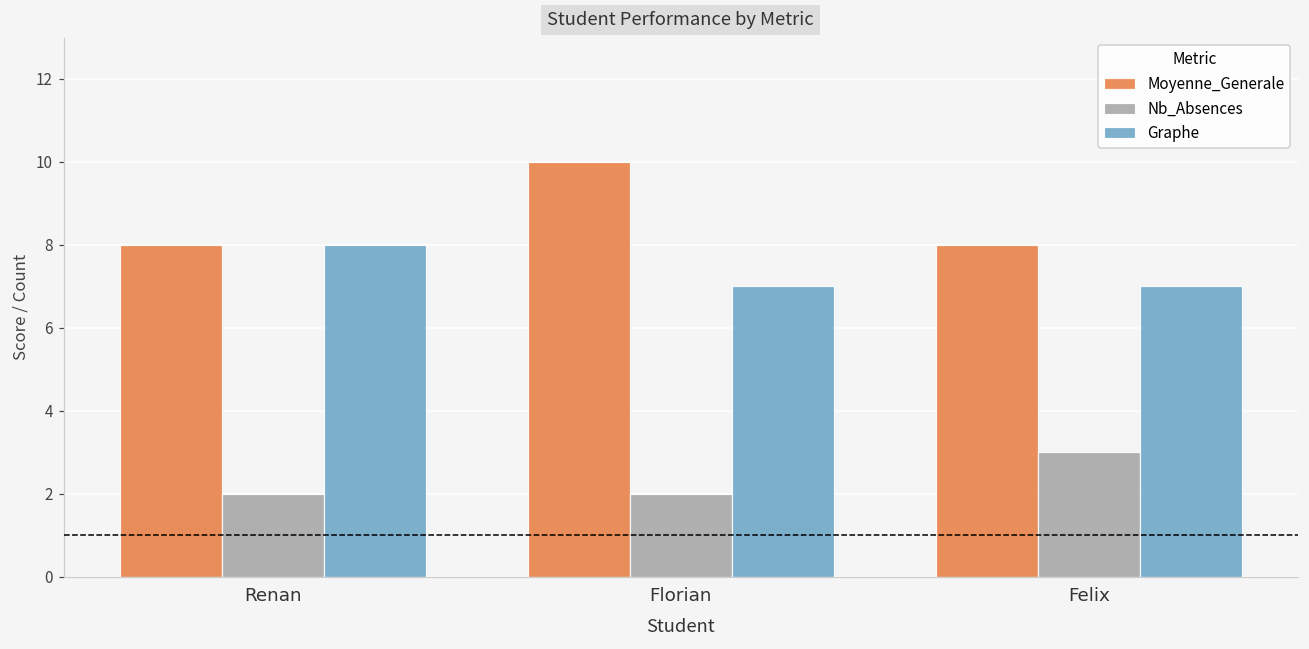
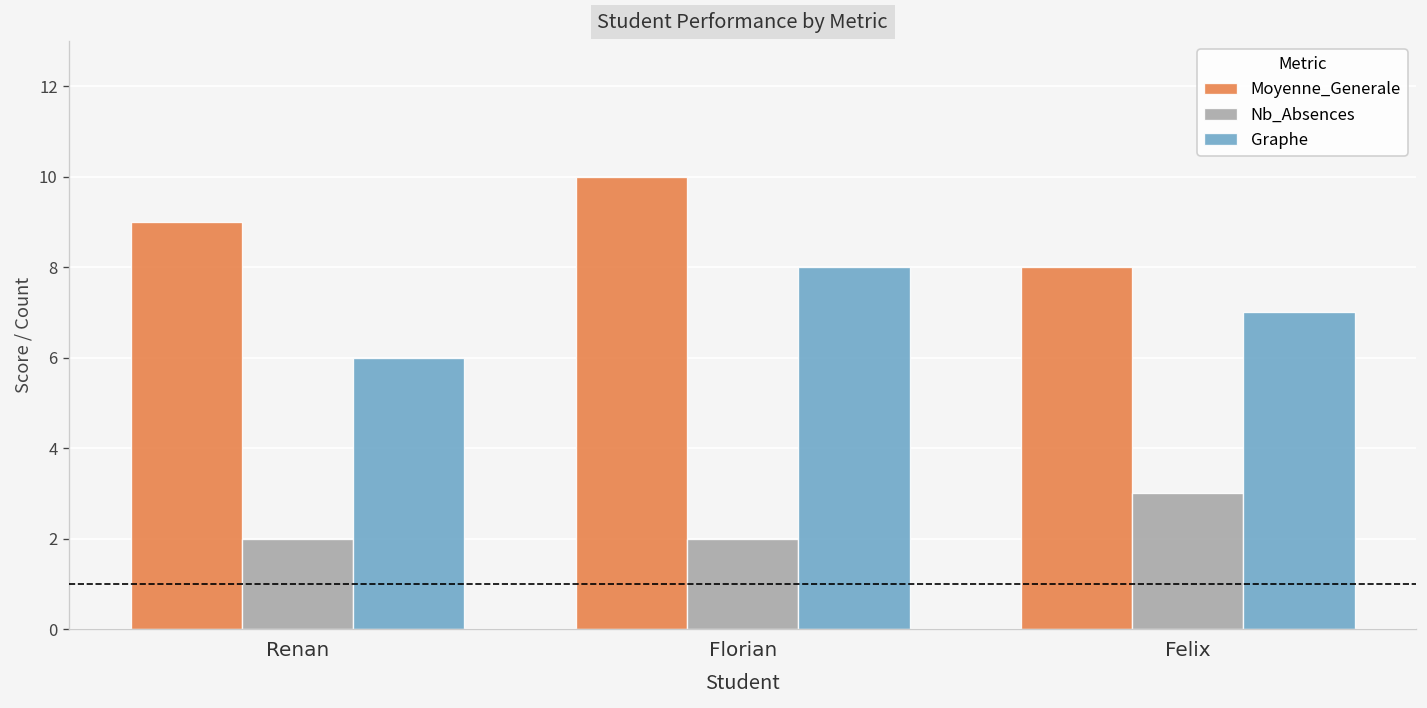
  {
    "Moyenne_Generale": {
-     "Renan": 8,
+     "Renan": 9,
      "Florian": 10,
      "Felix": 8
    },
    "Nb_Absences": {
      "Renan": 2,
      "Florian": 2,
      "Felix": 3
    },
    "Graphe": {
-     "Renan": 8,
-     "Florian": 7,
+     "Renan": 6,
+     "Florian": 8,
      "Felix": 7
    }
  }
